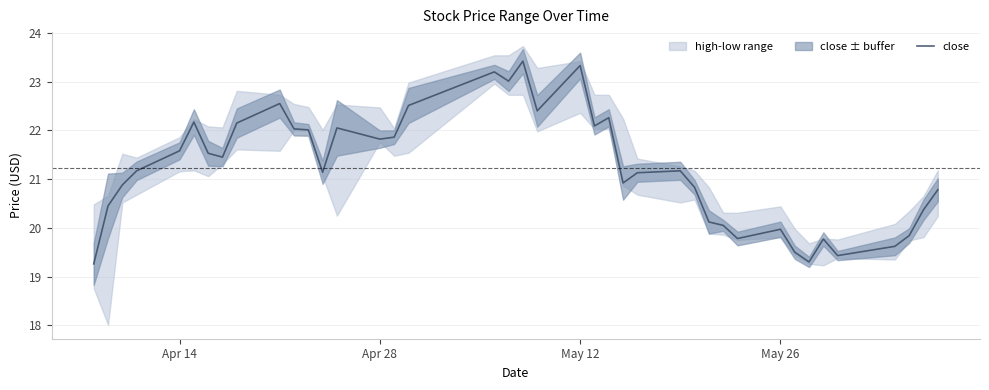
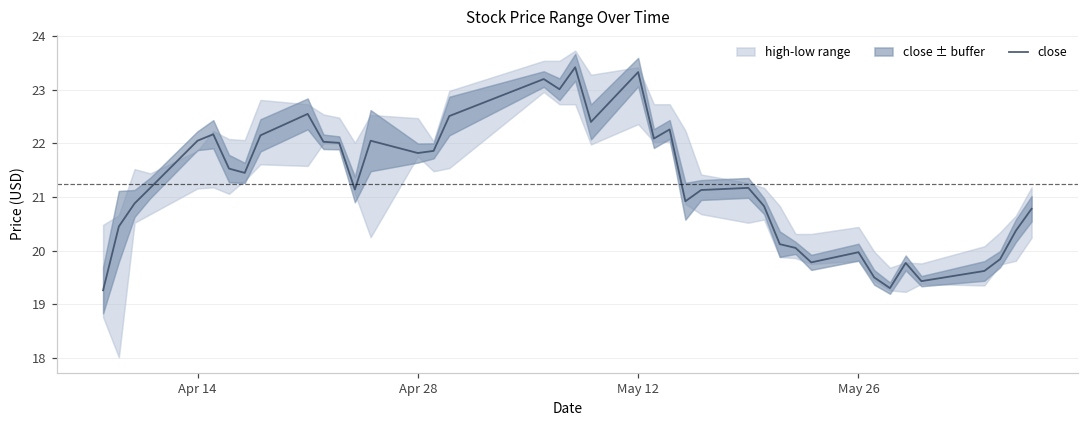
  {
    "close": {
-     "Apr 14": 21.6,
+     "Apr 14": 22.1,
      "Apr 28": 21.8,
      "May 12": 23.3,
      "May 26": 20.0
    }
  }
